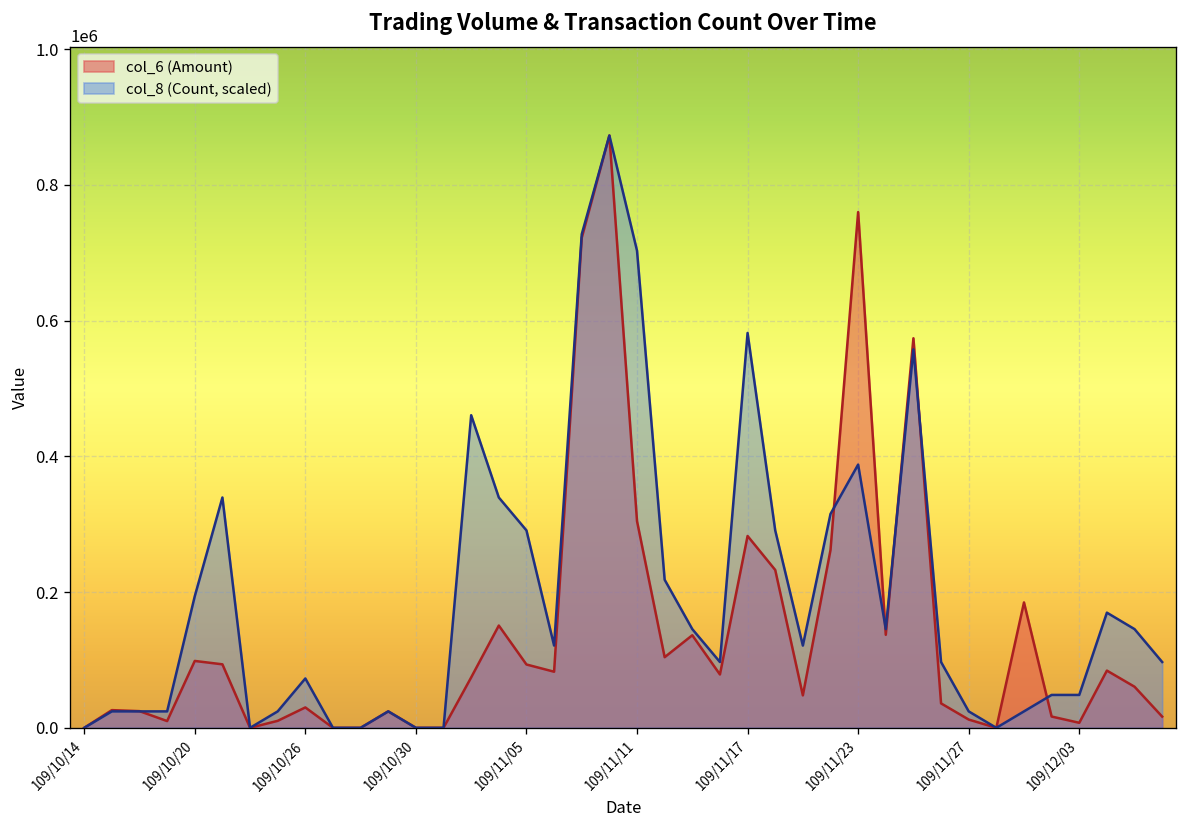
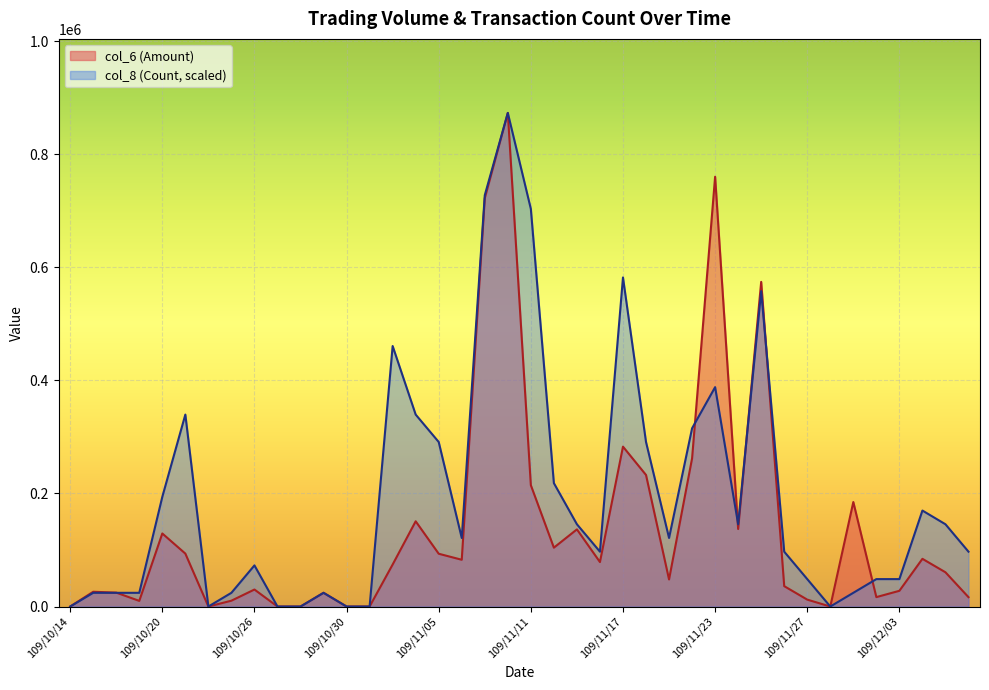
  {
    "col_6 (Amount)": {
-     "109/10/20": 100000,
+     "109/10/20": 130000,
      "109/10/26": 30000,
      "109/11/05": 90000,
-     "109/11/11": 300000,
+     "109/11/11": 210000,
      "109/11/17": 280000,
      "109/11/23": 760000,
      "109/11/27": 10000,
-     "109/12/03": 10000
+     "109/12/03": 30000
    },
    "col_8 (Count, scaled)": {
      "109/10/20": 190000,
      "109/10/26": 70000,
      "109/11/05": 290000,
      "109/11/11": 700000,
      "109/11/17": 580000,
      "109/11/23": 390000,
-     "109/11/27": 20000,
+     "109/11/27": 50000,
      "109/12/03": 50000
    }
  }
